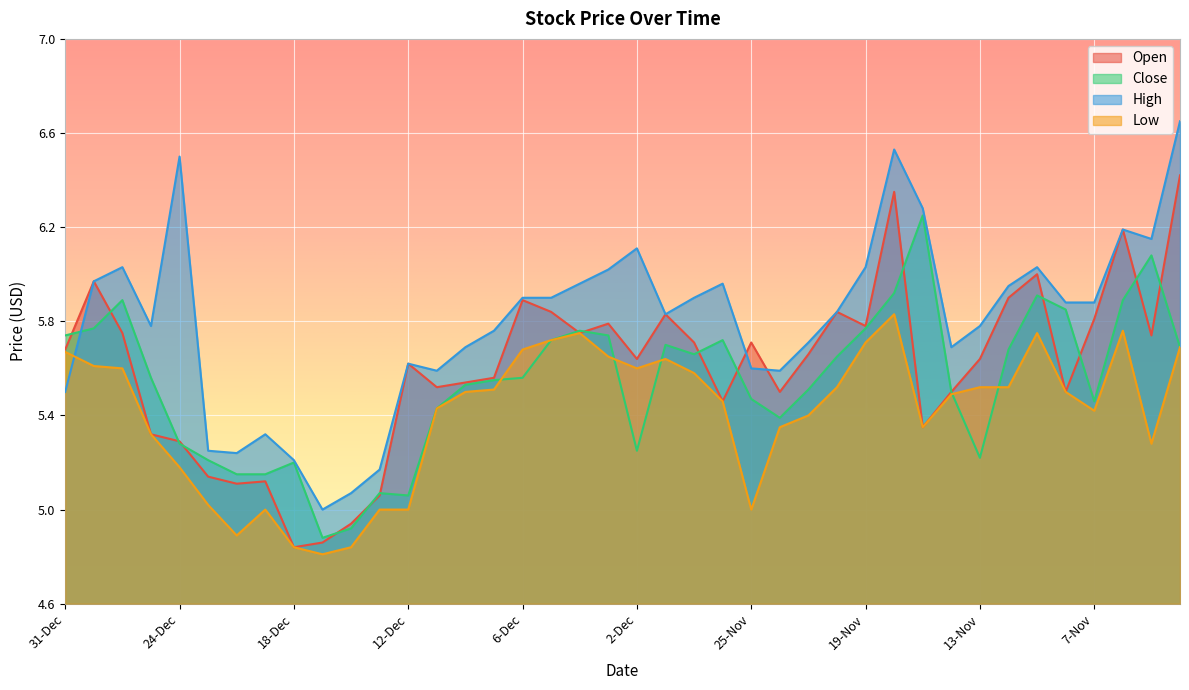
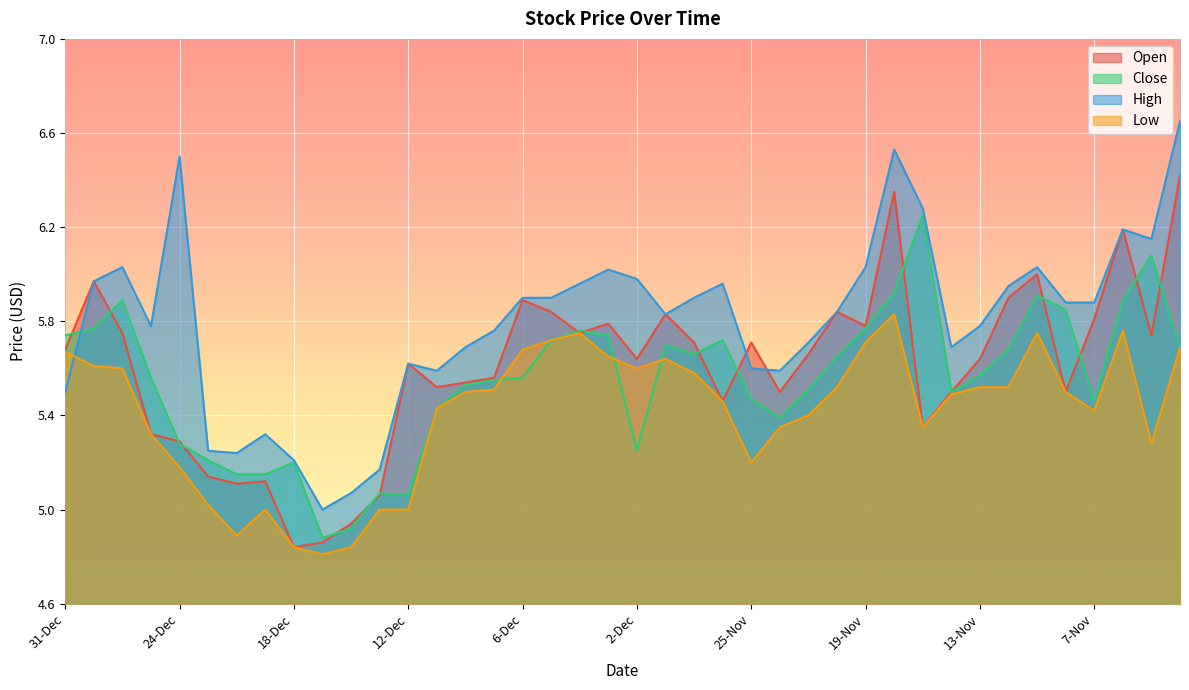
  {
    "Open": {
      "2-Dec": 5.64,
      "25-Nov": 5.71,
      "13-Nov": 5.64,
      "7-Nov": 5.81
    },
    "Close": {
      "31-Dec": 5.74,
      "12-Dec": 5.06,
      "6-Dec": 5.56,
      "2-Dec": 5.25,
      "25-Nov": 5.47,
-     "13-Nov": 5.22,
+     "13-Nov": 5.57,
      "7-Nov": 5.46
    },
    "High": {
      "31-Dec": 5.50,
      "24-Dec": 6.50,
-     "2-Dec": 6.11,
+     "2-Dec": 5.98,
      "25-Nov": 5.60,
      "19-Nov": 6.03,
      "13-Nov": 5.78,
      "7-Nov": 5.88
    },
    "Low": {
      "24-Dec": 5.18,
      "12-Dec": 5.0,
      "6-Dec": 5.68,
      "2-Dec": 5.6,
-     "25-Nov": 5.0,
+     "25-Nov": 5.2,
      "19-Nov": 5.7,
      "13-Nov": 5.52,
      "7-Nov": 5.42
    }
  }
